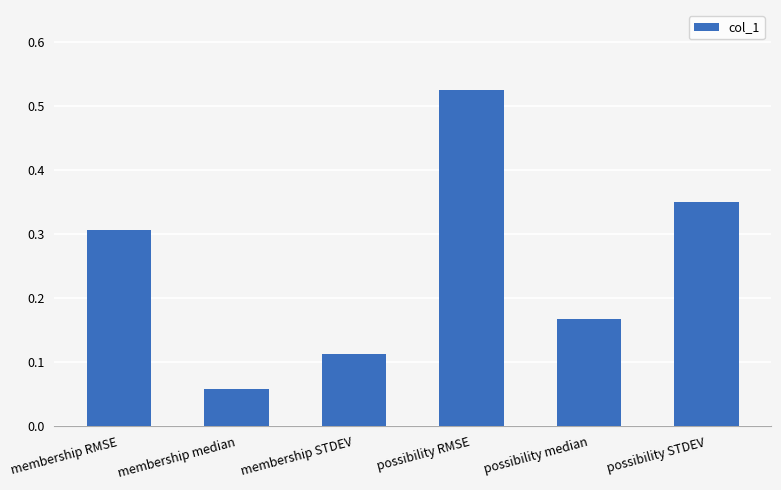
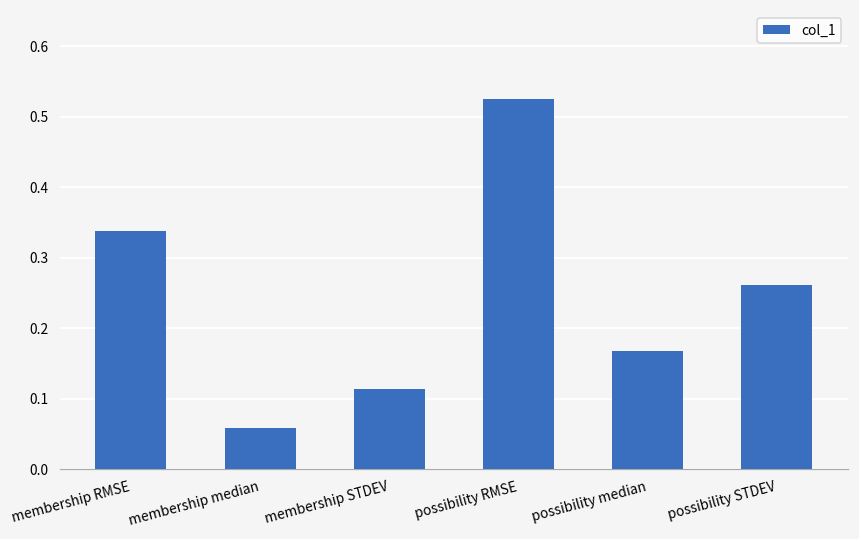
  {
-   "membership RMSE": 0.31,
+   "membership RMSE": 0.34,
    "membership median": 0.06,
    "membership STDEV": 0.11,
    "possibility RMSE": 0.53,
    "possibility median": 0.17,
-   "possibility STDEV": 0.35
+   "possibility STDEV": 0.26
  }
